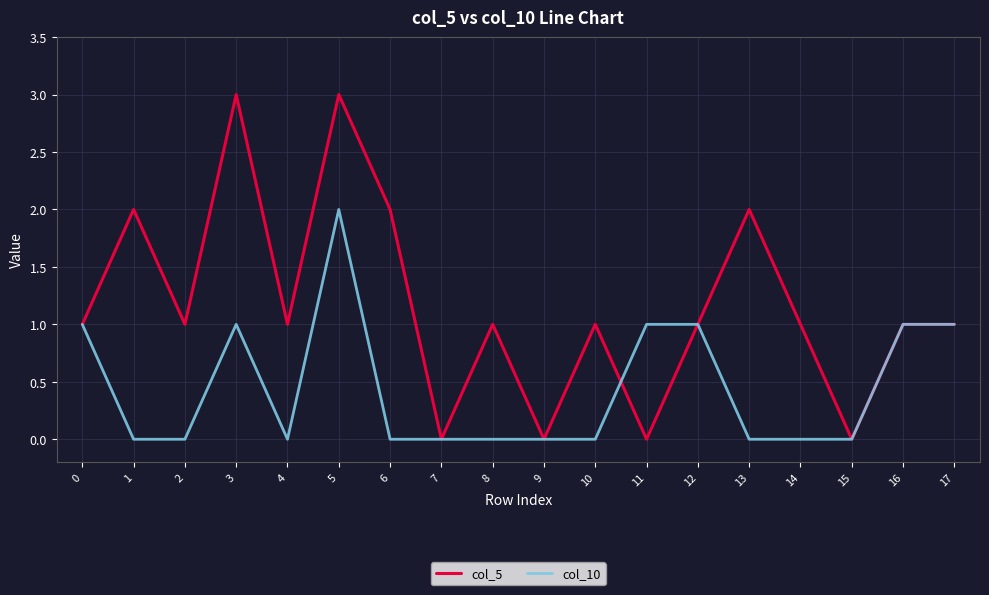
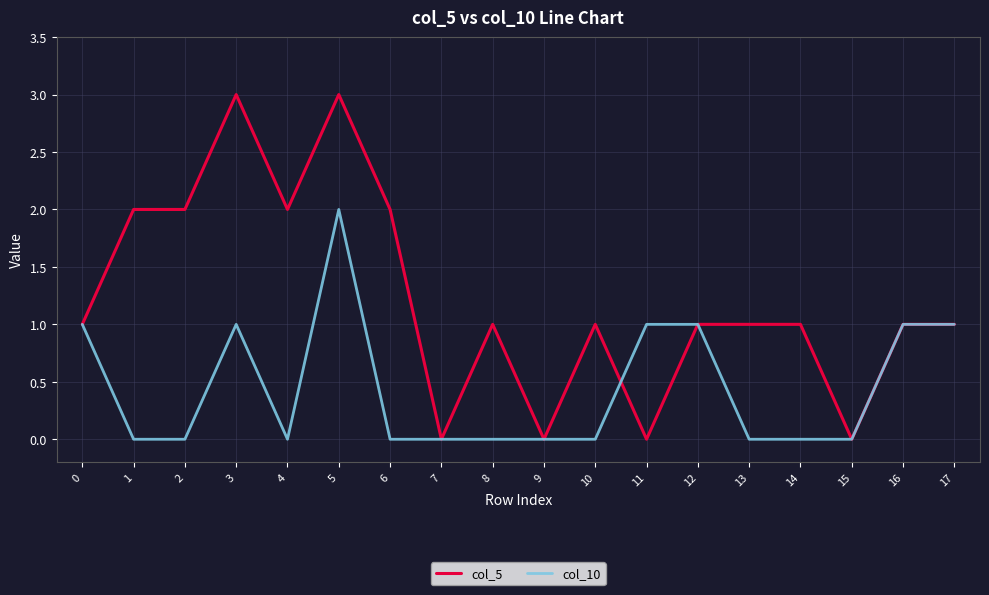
  {
    "col_5": {
      "1": 2,
-     "2": 1,
+     "2": 2,
      "3": 3,
-     "4": 1,
+     "4": 2,
      "5": 3,
      "6": 2,
      "8": 1,
      "10": 1,
      "11": 0,
-     "13": 2,
+     "13": 1,
      "14": 1
    },
    "col_10": {
      "1": 0,
      "2": 0,
      "3": 1,
      "4": 0,
      "5": 2,
      "6": 0,
      "8": 0,
      "10": 0,
      "11": 1,
      "13": 0,
      "14": 0
    }
  }
